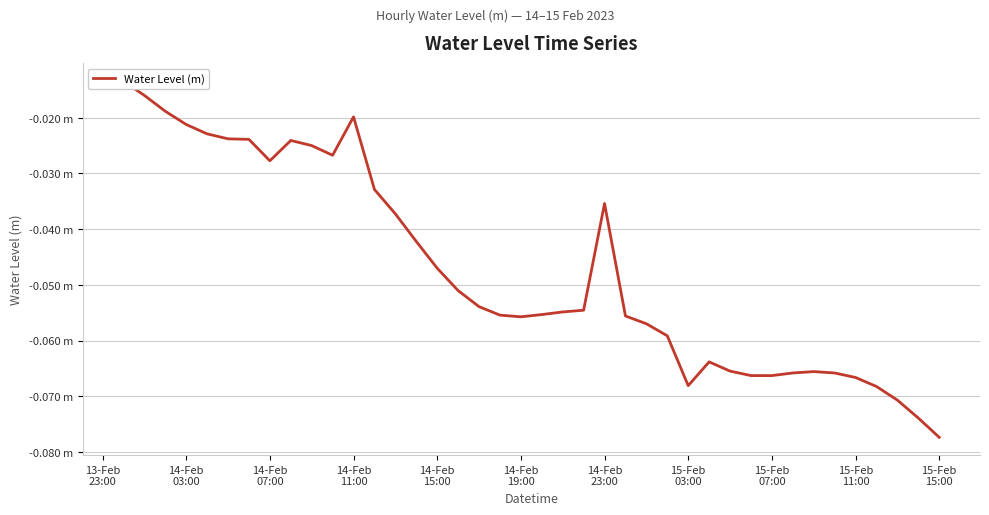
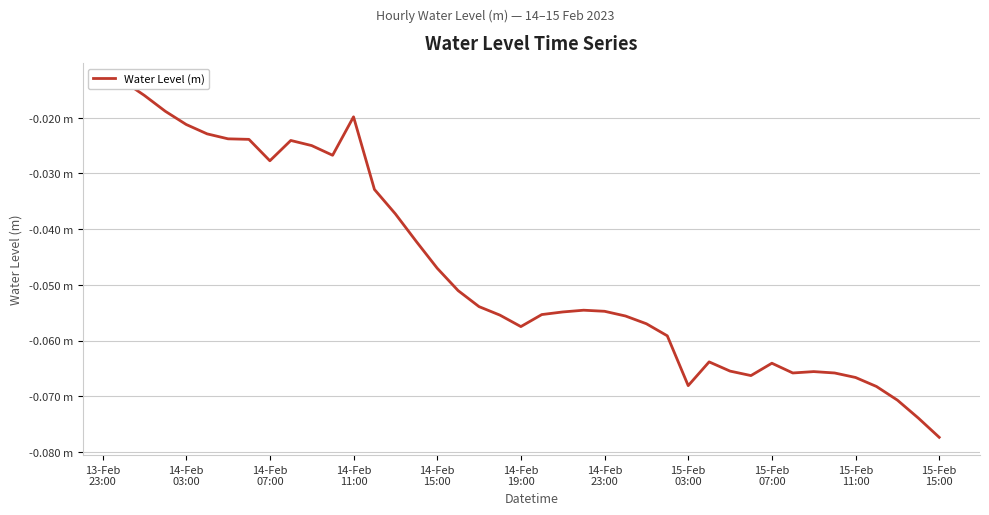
  {
    "14-Feb 03:00": "-0.021 m",
    "14-Feb 07:00": "-0.028 m",
    "14-Feb 11:00": "-0.020 m",
    "14-Feb 15:00": "-0.047 m",
-   "14-Feb 19:00": "-0.056 m",
-   "14-Feb 23:00": "-0.035 m",
+   "14-Feb 19:00": "-0.057 m",
+   "14-Feb 23:00": "-0.055 m",
    "15-Feb 03:00": "-0.068 m",
-   "15-Feb 07:00": "-0.066 m",
+   "15-Feb 07:00": "-0.064 m",
    "15-Feb 11:00": "-0.067 m",
    "15-Feb 15:00": "-0.077 m"
  }
